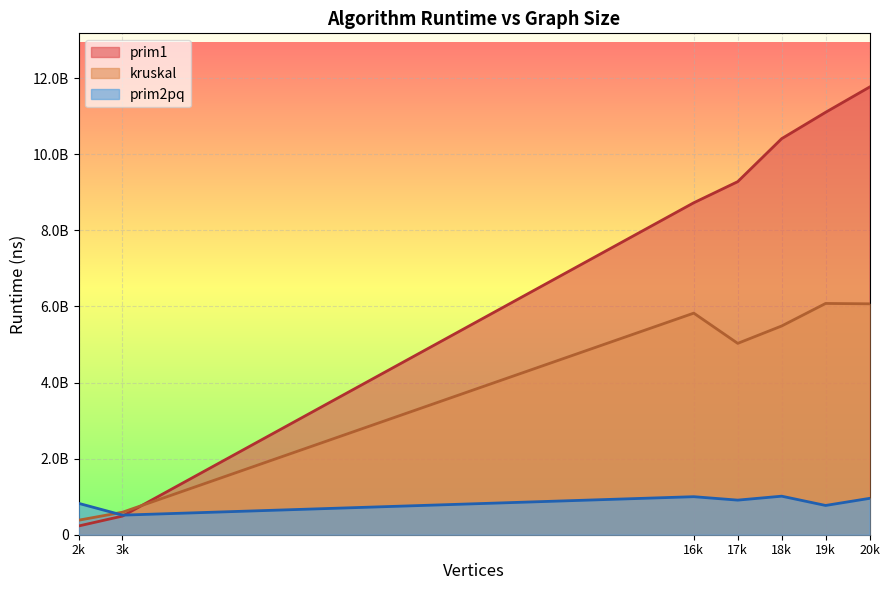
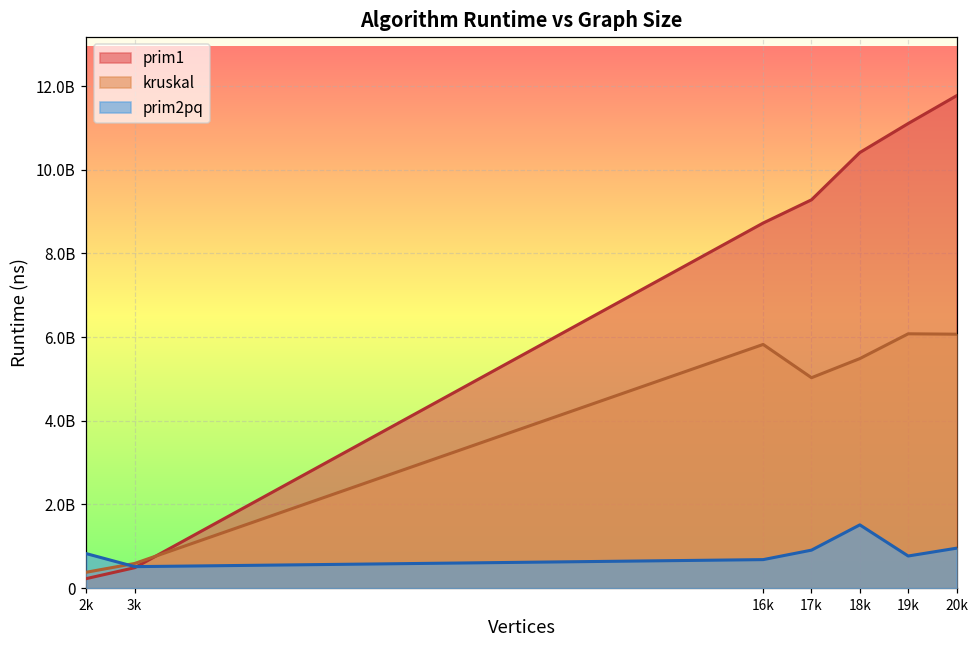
  {
    "prim2pq": {
      "2k": 800000000,
-     "16k": 1000000000,
+     "16k": 700000000,
      "17k": 900000000,
-     "18k": 1000000000,
+     "18k": 1500000000,
      "19k": 800000000,
      "20k": 1000000000
    }
  }
